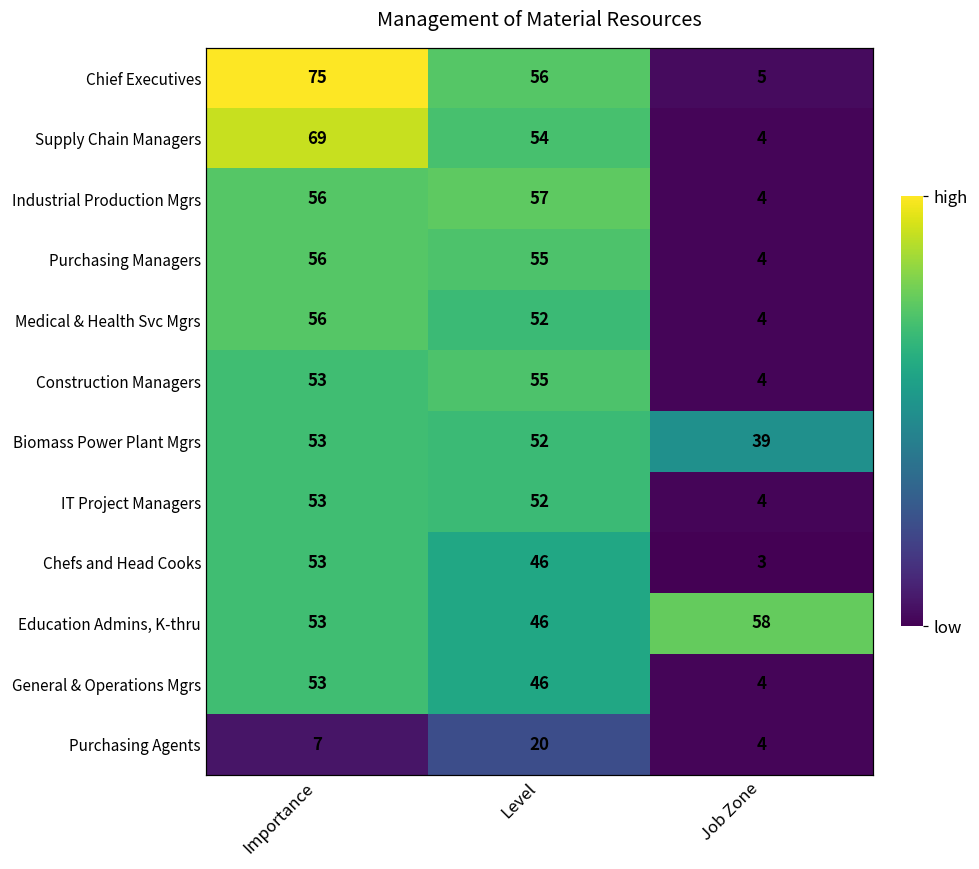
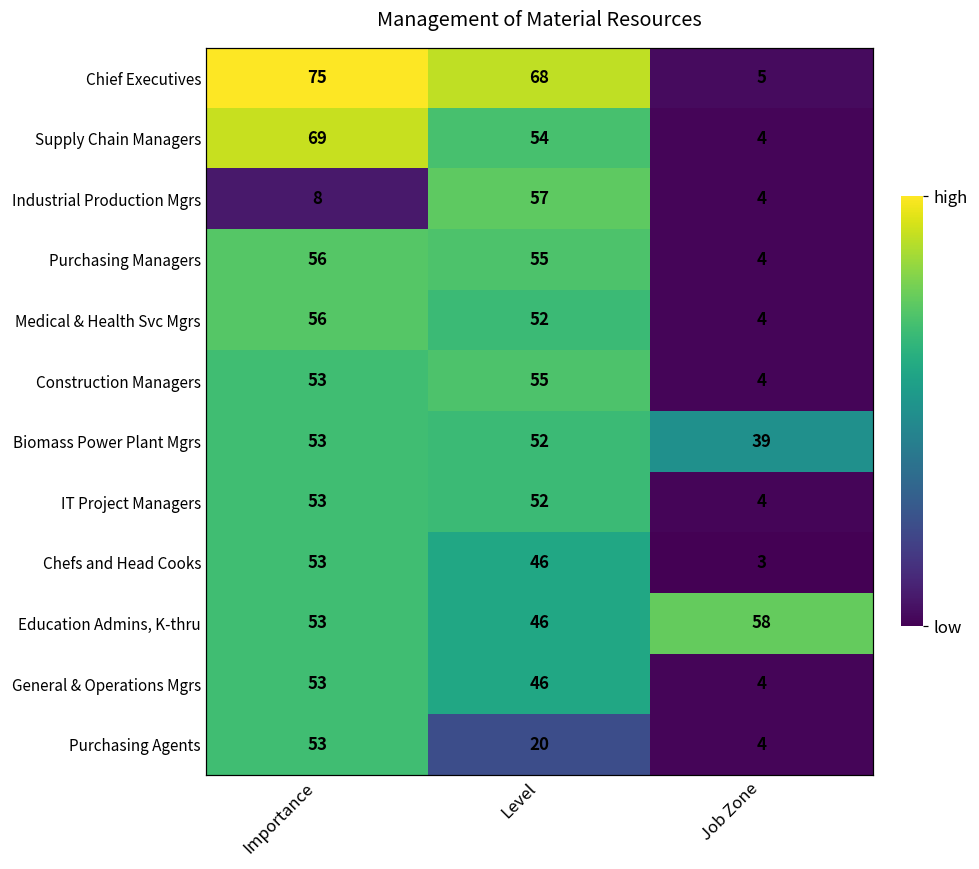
  {
    "Chief Executives": {
      "Importance": 75,
-     "Level": 56,
+     "Level": 68,
      "Job Zone": 5
    },
    "Supply Chain Managers": {
      "Importance": 69,
      "Level": 54,
      "Job Zone": 4
    },
    "Industrial Production Mgrs": {
-     "Importance": 56,
+     "Importance": 8,
      "Level": 57,
      "Job Zone": 4
    },
    "Purchasing Managers": {
      "Importance": 56,
      "Level": 55,
      "Job Zone": 4
    },
    "Medical & Health Svc Mgrs": {
      "Importance": 56,
      "Level": 52,
      "Job Zone": 4
    },
    "Construction Managers": {
      "Importance": 53,
      "Level": 55,
      "Job Zone": 4
    },
    "Biomass Power Plant Mgrs": {
      "Importance": 53,
      "Level": 52,
      "Job Zone": 39
    },
    "IT Project Managers": {
      "Importance": 53,
      "Level": 52,
      "Job Zone": 4
    },
    "Chefs and Head Cooks": {
      "Importance": 53,
      "Level": 46,
      "Job Zone": 3
    },
    "Education Admins, K-thru": {
      "Importance": 53,
      "Level": 46,
      "Job Zone": 58
    },
    "General & Operations Mgrs": {
      "Importance": 53,
      "Level": 46,
      "Job Zone": 4
    },
    "Purchasing Agents": {
-     "Importance": 7,
+     "Importance": 53,
      "Level": 20,
      "Job Zone": 4
    }
  }
